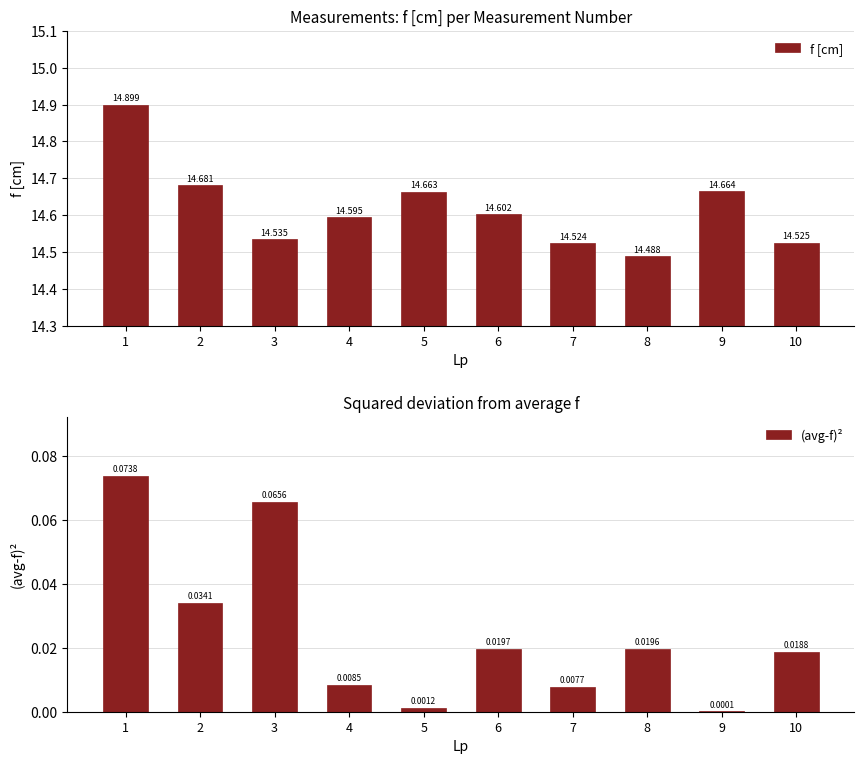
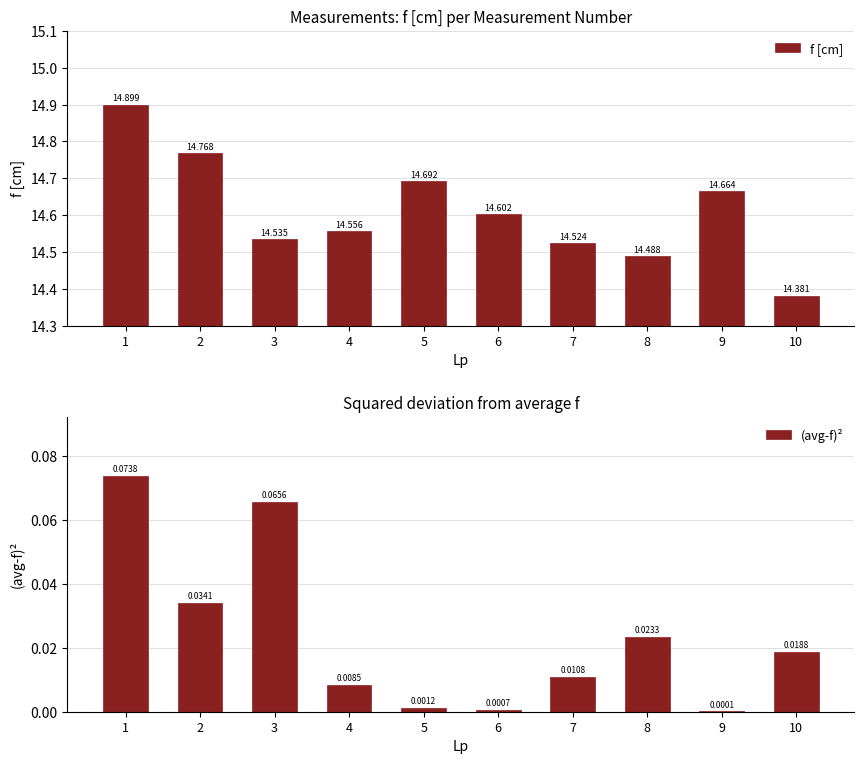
  {
    "Measurements: f [cm] per Measurement Number": {
      "1": 14.899,
-     "2": 14.681,
+     "2": 14.768,
      "3": 14.535,
-     "4": 14.595,
-     "5": 14.663,
+     "4": 14.556,
+     "5": 14.692,
      "6": 14.602,
      "7": 14.524,
      "8": 14.488,
      "9": 14.664,
-     "10": 14.525
+     "10": 14.381
    },
    "Squared deviation from average f": {
      "1": 0.0738,
      "2": 0.0341,
      "3": 0.0656,
      "4": 0.0085,
      "5": 0.0012,
-     "6": 0.0197,
-     "7": 0.0077,
-     "8": 0.0196,
+     "6": 0.0007,
+     "7": 0.0108,
+     "8": 0.0233,
      "9": 0.0001,
      "10": 0.0188
    }
  }
